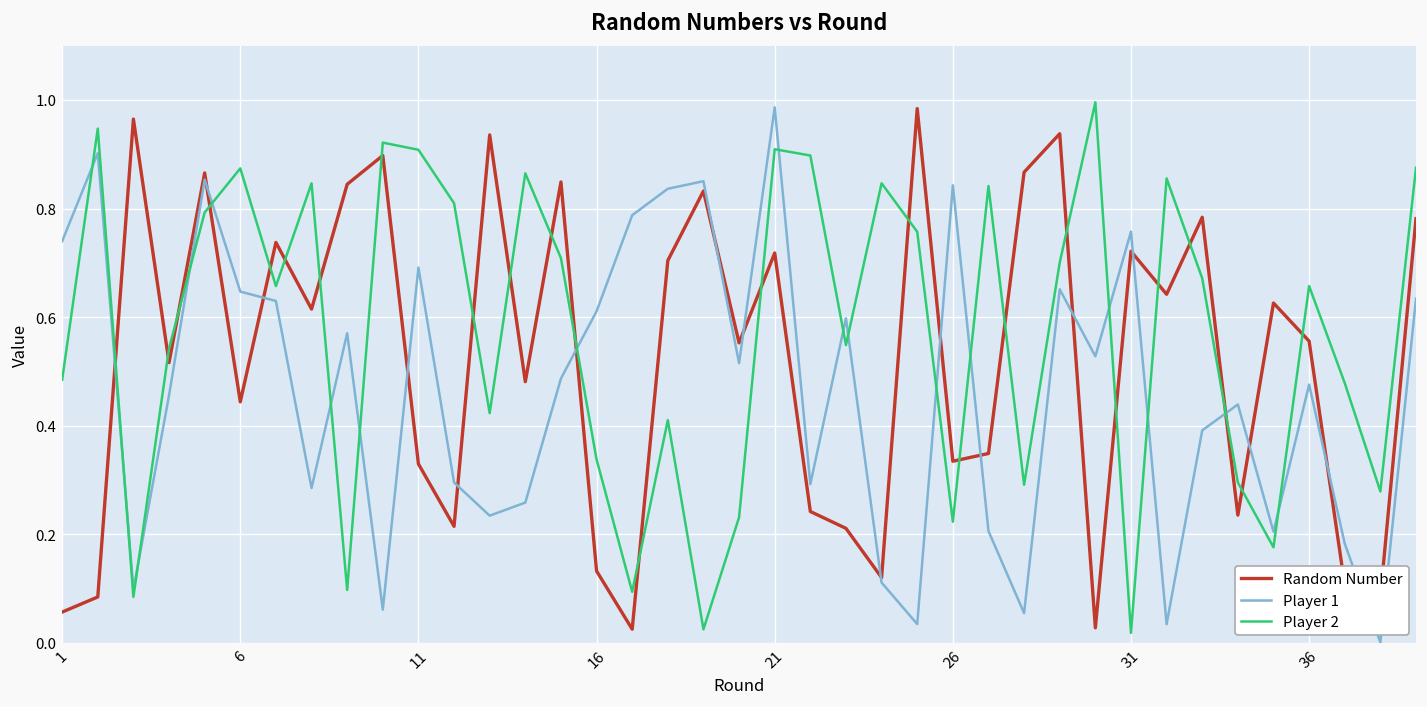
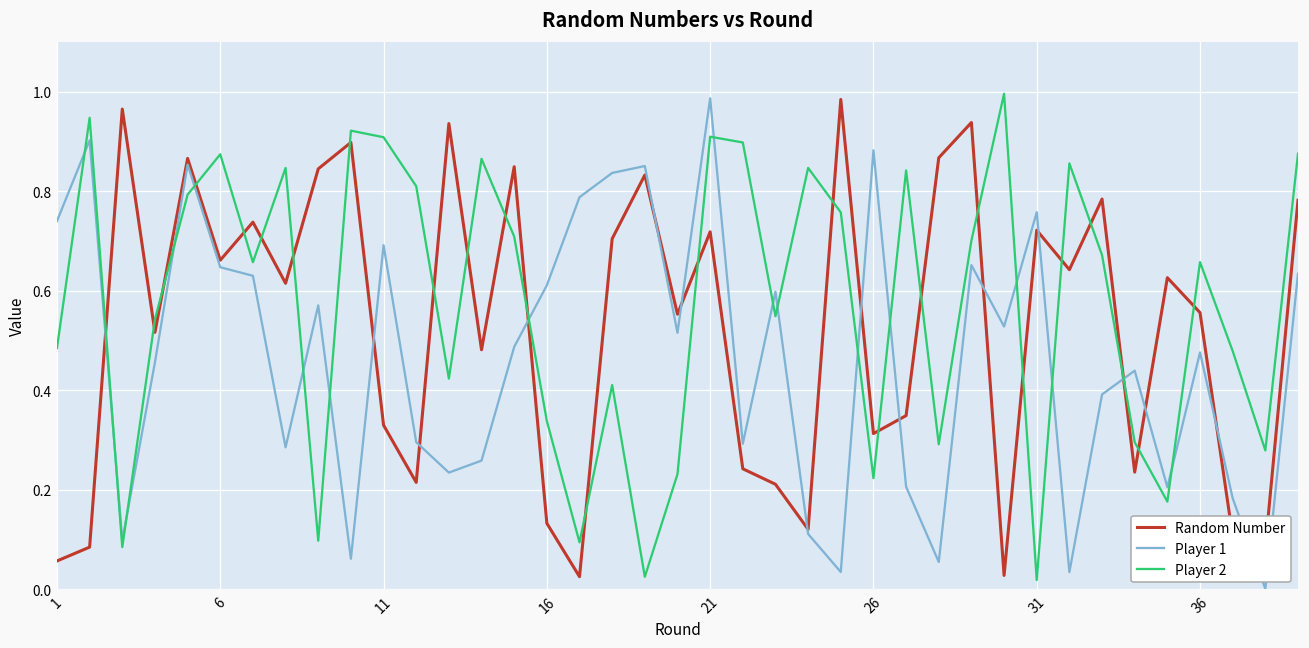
  {
    "Random Number": {
      "1": 0.06,
-     "6": 0.44,
+     "6": 0.66,
      "11": 0.33,
      "16": 0.13,
      "21": 0.72,
-     "26": 0.33,
+     "26": 0.31,
      "31": 0.72,
      "36": 0.56
    },
    "Player 1": {
      "1": 0.74,
      "6": 0.65,
      "11": 0.69,
      "16": 0.61,
      "21": 0.99,
-     "26": 0.84,
+     "26": 0.88,
      "31": 0.76,
      "36": 0.48
    },
    "Player 2": {
      "1": 0.48,
      "6": 0.87,
      "11": 0.91,
      "16": 0.34,
      "21": 0.91,
      "26": 0.22,
      "31": 0.02,
      "36": 0.66
    }
  }
